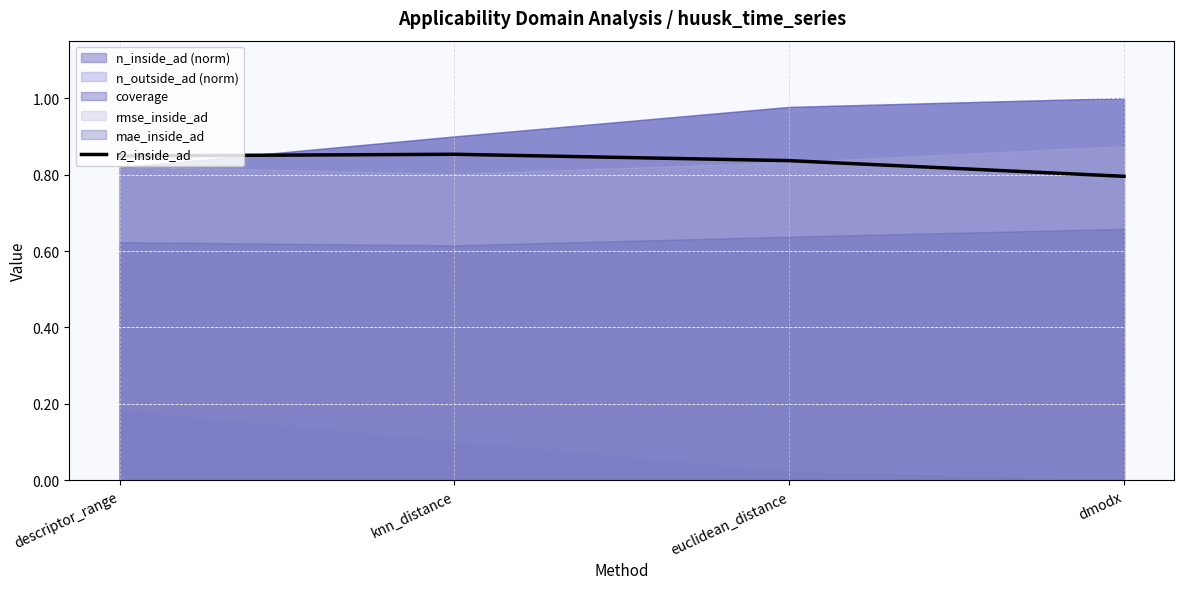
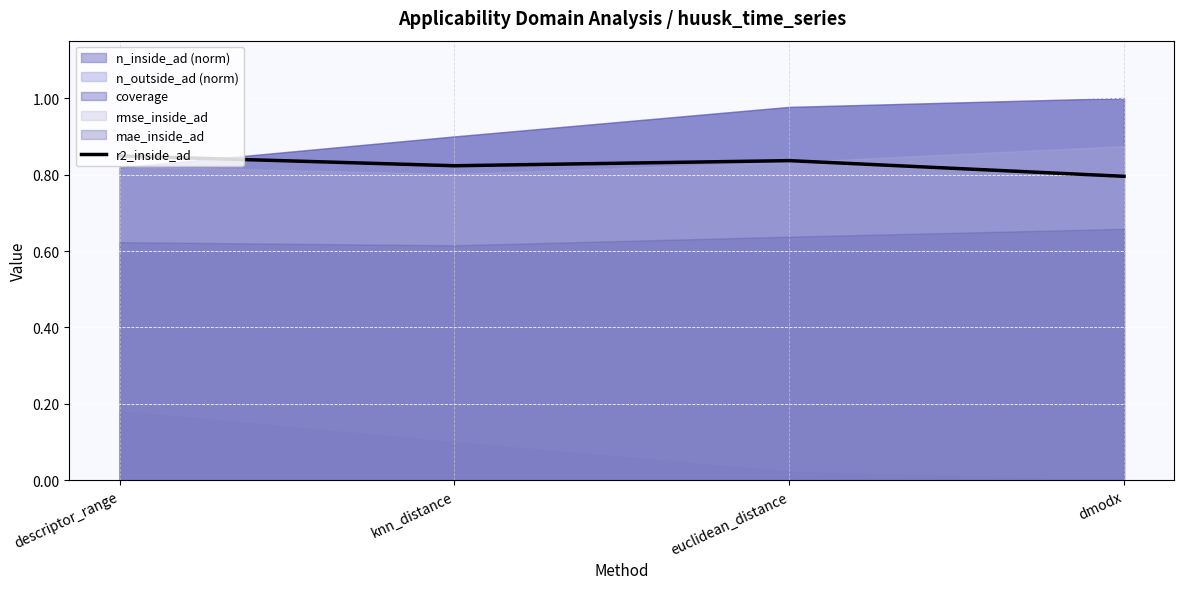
  {
    "r2_inside_ad": {
-     "knn_distance": 0.85,
+     "knn_distance": 0.82,
      "dmodx": 0.80
    }
  }
